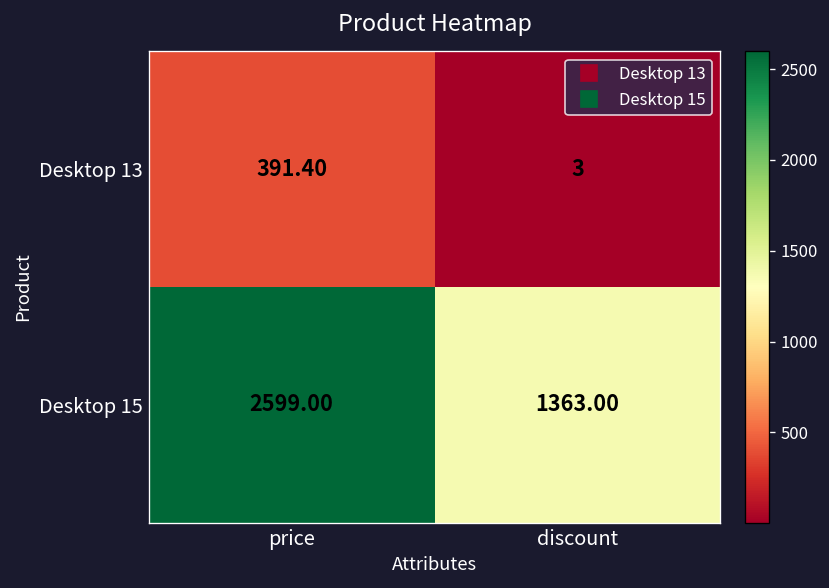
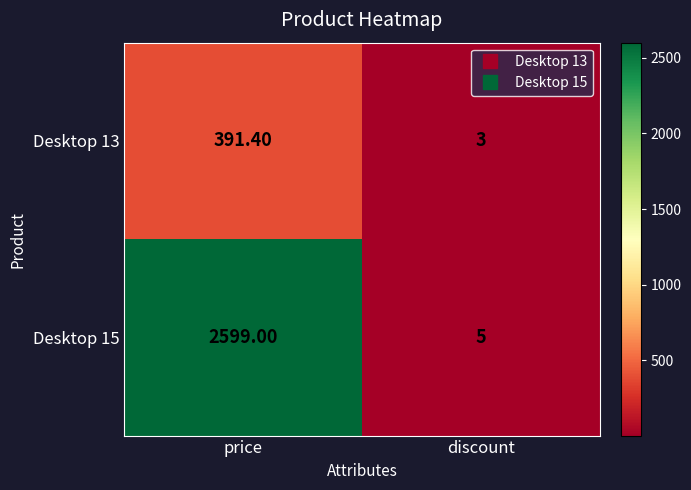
  {
    "Desktop 13": {
      "price": 391.40,
      "discount": 3
    },
    "Desktop 15": {
      "price": 2599.00,
-     "discount": 1363.00
+     "discount": 5
    }
  }
